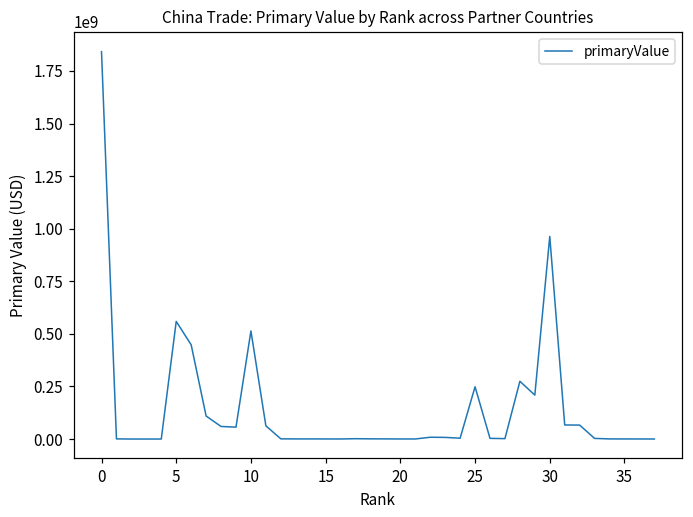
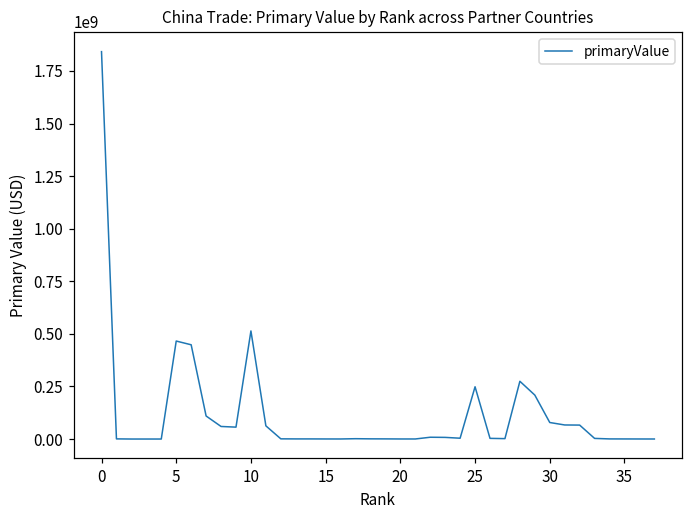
  {
    "0": 1840000000,
-   "5": 560000000,
+   "5": 470000000,
    "10": 510000000,
    "15": 0,
    "20": 0,
    "25": 250000000,
-   "30": 960000000,
+   "30": 80000000,
    "35": 0
  }
